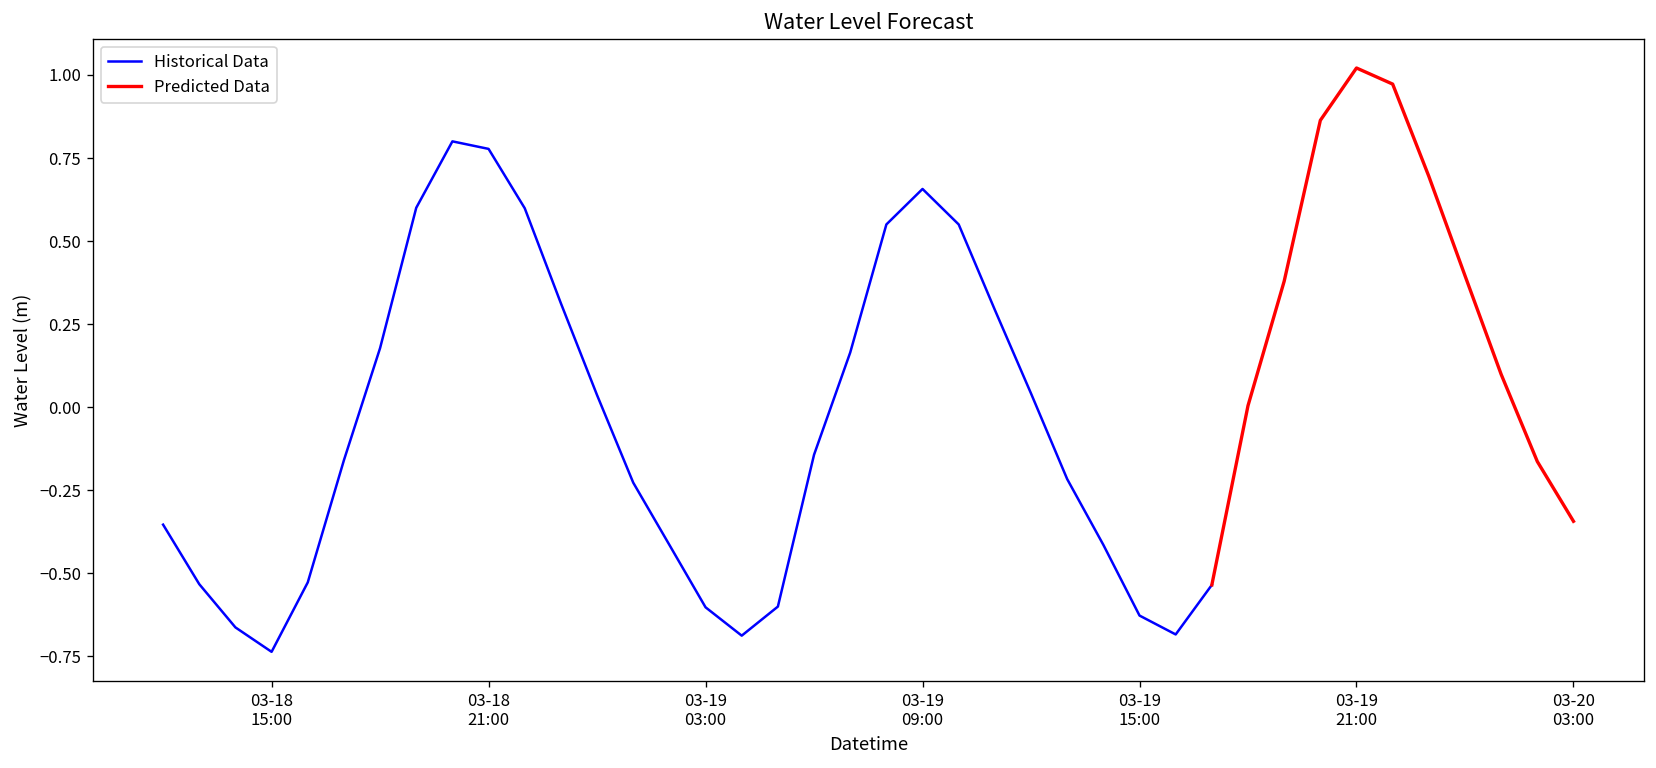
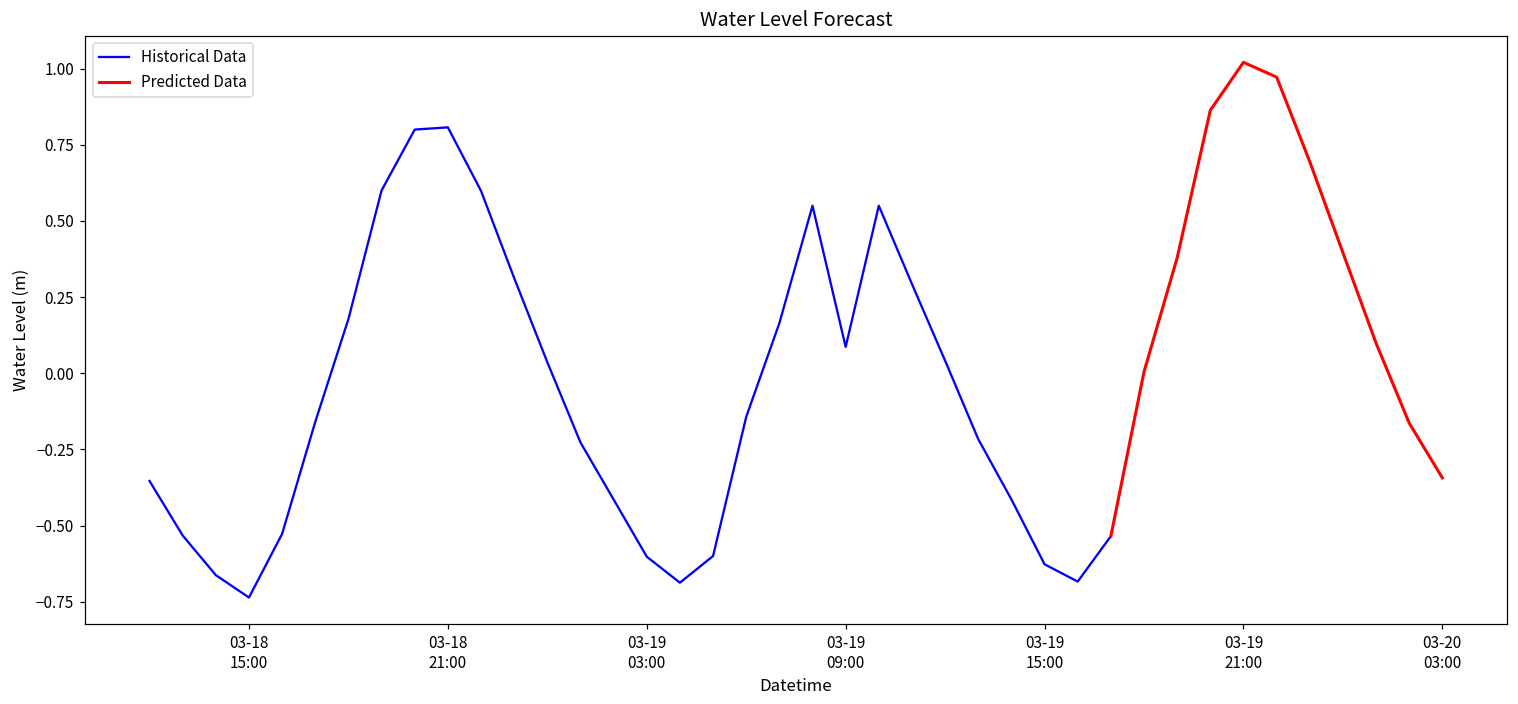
  {
    "Historical Data": {
      "03-18 15:00": -0.74,
-     "03-18 21:00": 0.78,
+     "03-18 21:00": 0.81,
      "03-19 03:00": -0.60,
-     "03-19 09:00": 0.66,
+     "03-19 09:00": 0.09,
      "03-19 15:00": -0.63
    },
    "Predicted Data": {
      "03-19 21:00": 1.02,
      "03-20 03:00": -0.34
    }
  }
